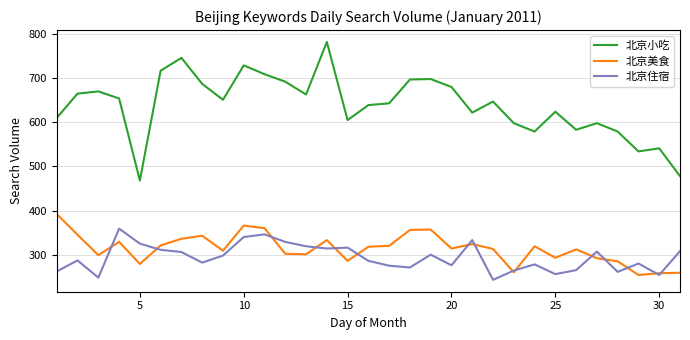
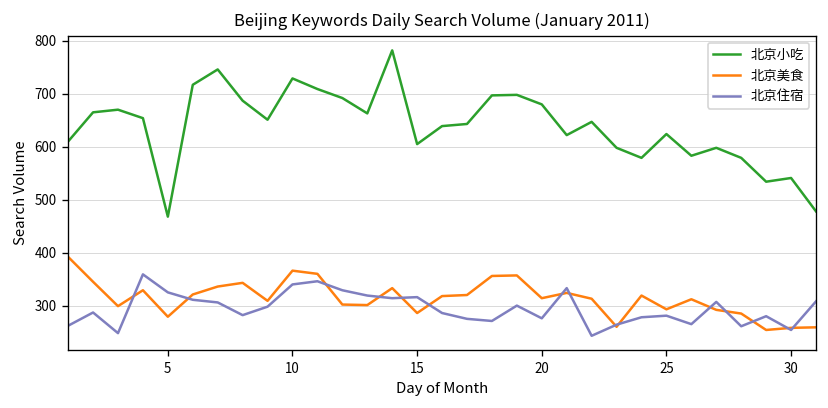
  {
    "北京小吃": {
      "5": 470,
      "10": 730,
      "15": 610,
      "20": 680,
      "25": 620,
      "30": 540
    },
    "北京美食": {
      "5": 280,
      "10": 370,
      "15": 290,
      "20": 310,
      "25": 290
    },
    "北京住宿": {
      "5": 330,
      "10": 340,
      "15": 320,
      "20": 280,
-     "25": 260
+     "25": 280
    }
  }
